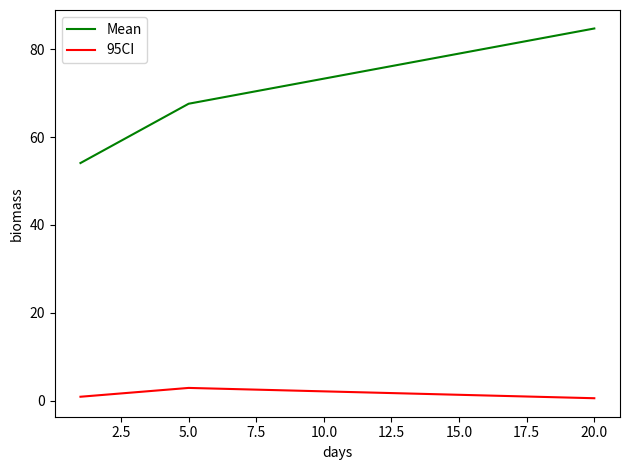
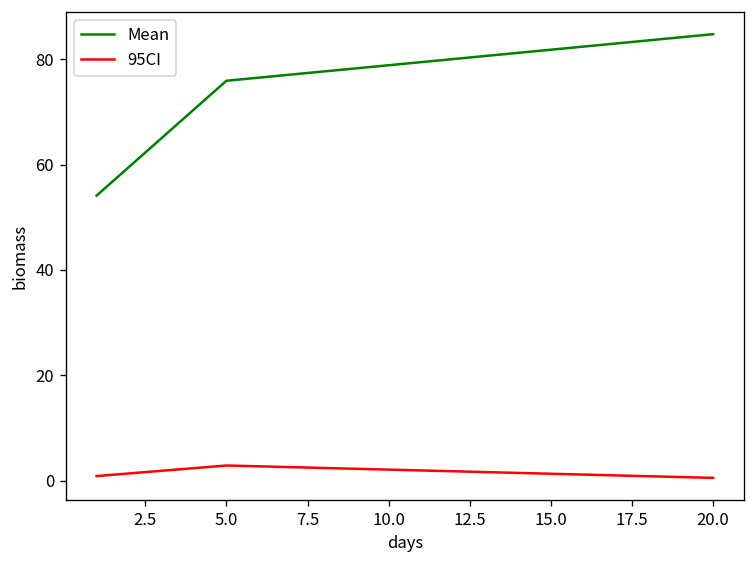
  {
    "Mean": {
-     "5.0": 68,
+     "5.0": 76,
      "20.0": 85
    },
    "95CI": {
      "5.0": 3,
      "20.0": 1
    }
  }
